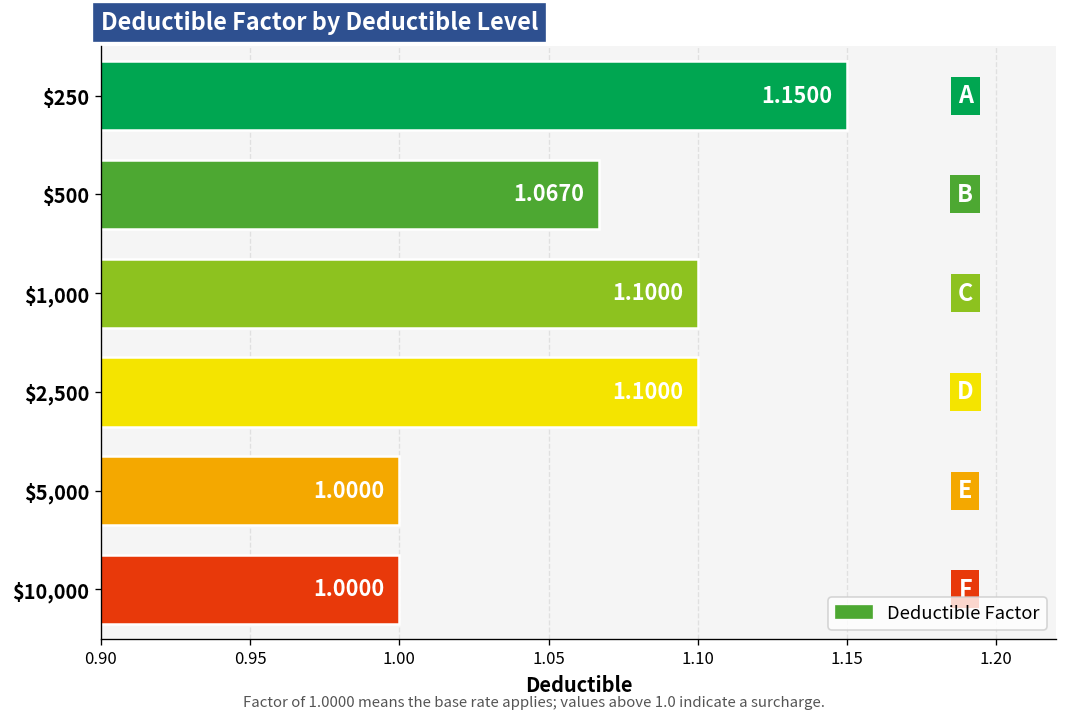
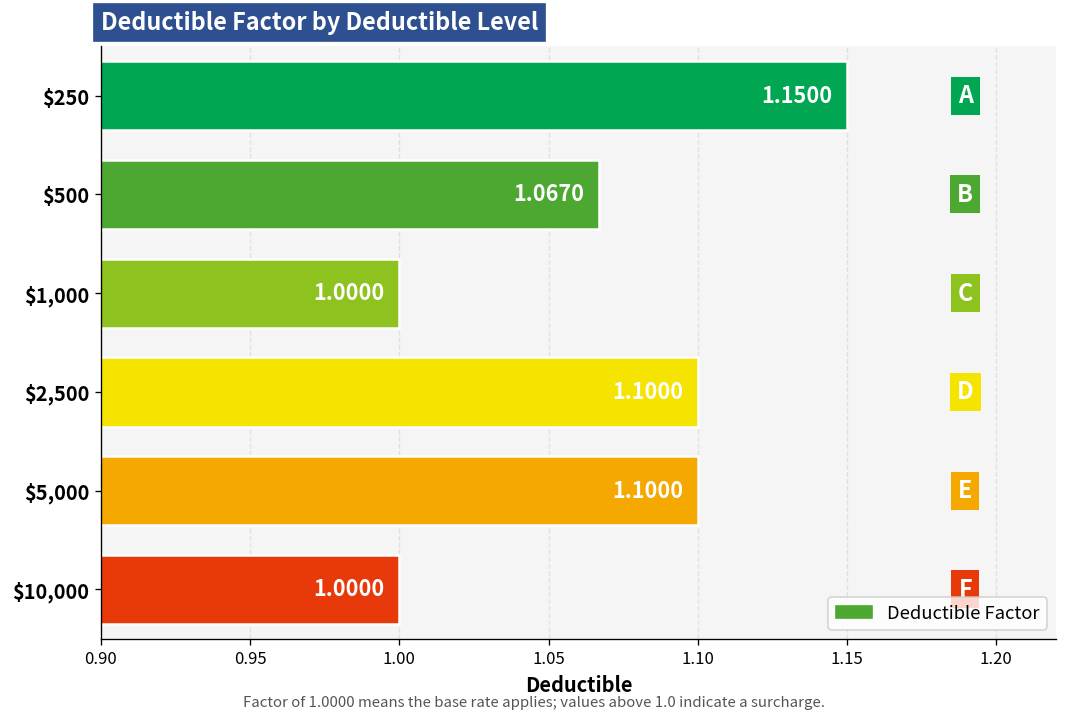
  {
    "$250": 1.1500,
    "$500": 1.0670,
-   "$1,000": 1.1000,
+   "$1,000": 1.0000,
    "$2,500": 1.1000,
-   "$5,000": 1.0000,
+   "$5,000": 1.1000,
    "$10,000": 1.0000
  }
